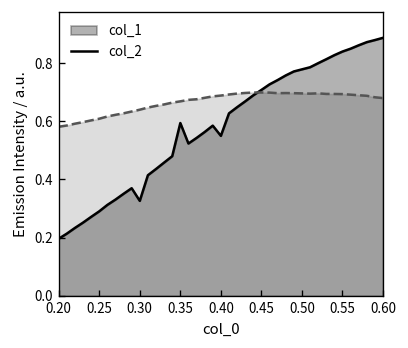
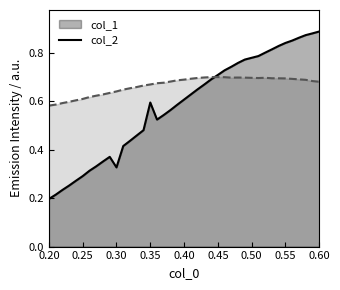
  {
    "col_1": {
      "0.20": 0.20,
      "0.25": 0.29,
      "0.30": 0.33,
      "0.35": 0.59,
-     "0.40": 0.55,
+     "0.40": 0.61,
      "0.55": 0.84,
      "0.60": 0.89
    }
  }
